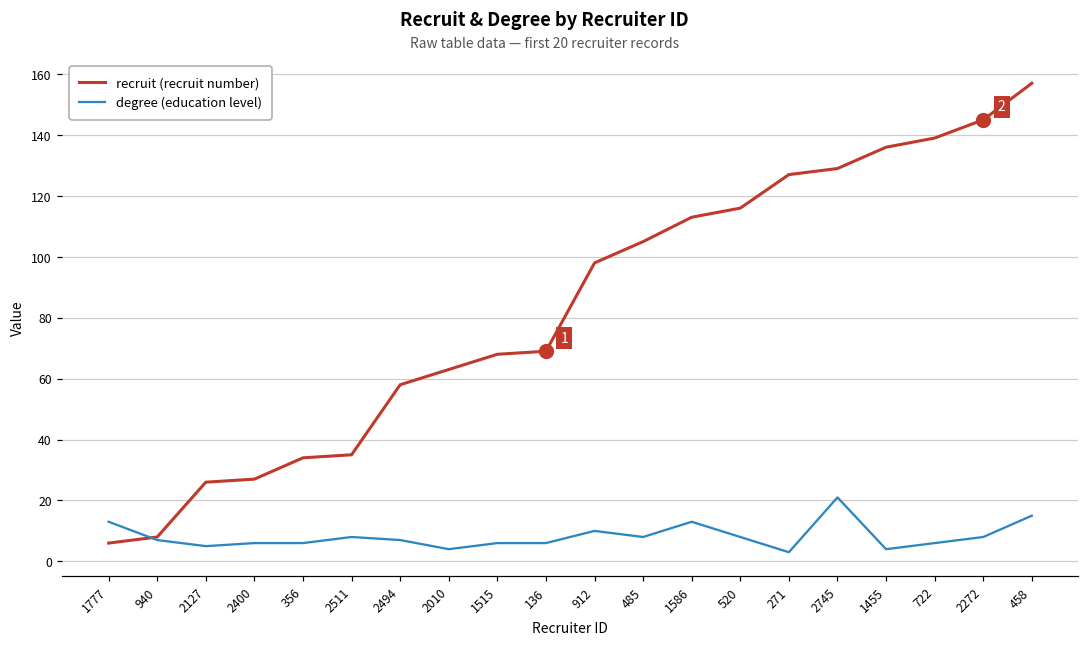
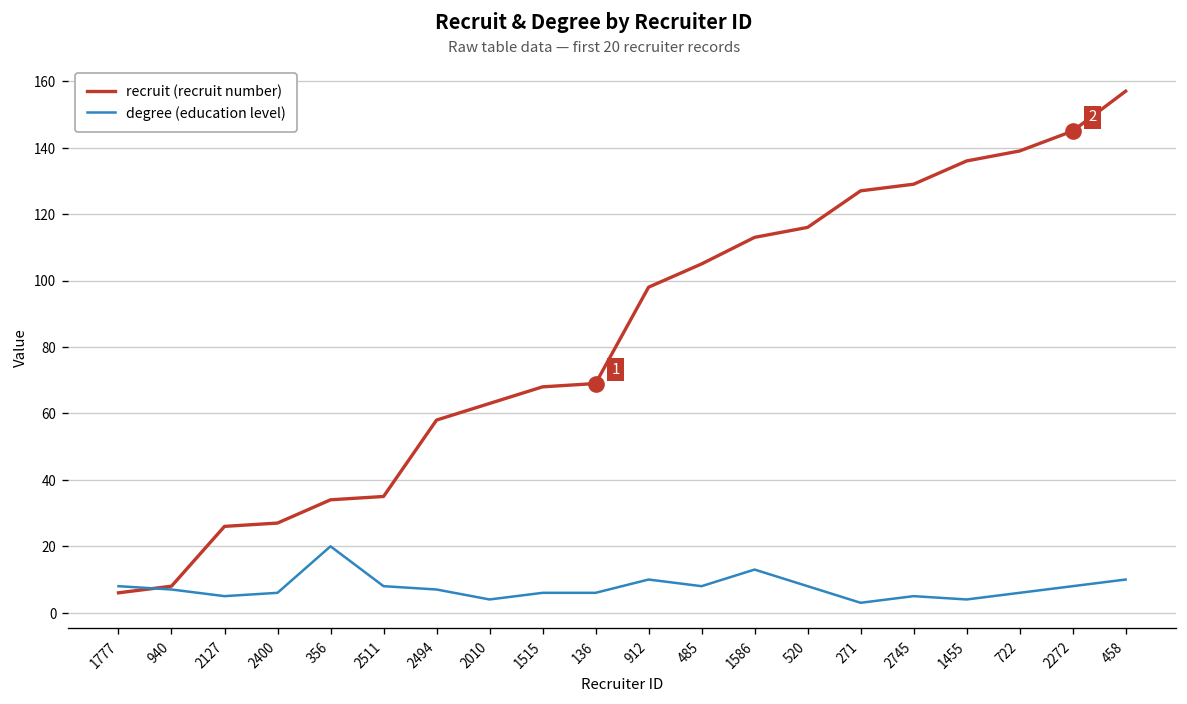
  {
    "degree (education level)": {
-     "1777": 13,
+     "1777": 8,
      "940": 7,
      "2127": 5,
      "2400": 6,
-     "356": 6,
+     "356": 20,
      "2511": 8,
      "2494": 7,
      "2010": 4,
      "1515": 6,
      "136": 6,
      "912": 10,
      "485": 8,
      "1586": 13,
      "520": 8,
      "271": 3,
-     "2745": 21,
+     "2745": 5,
      "1455": 4,
      "722": 6,
      "2272": 8,
-     "458": 15
+     "458": 10
    }
  }
